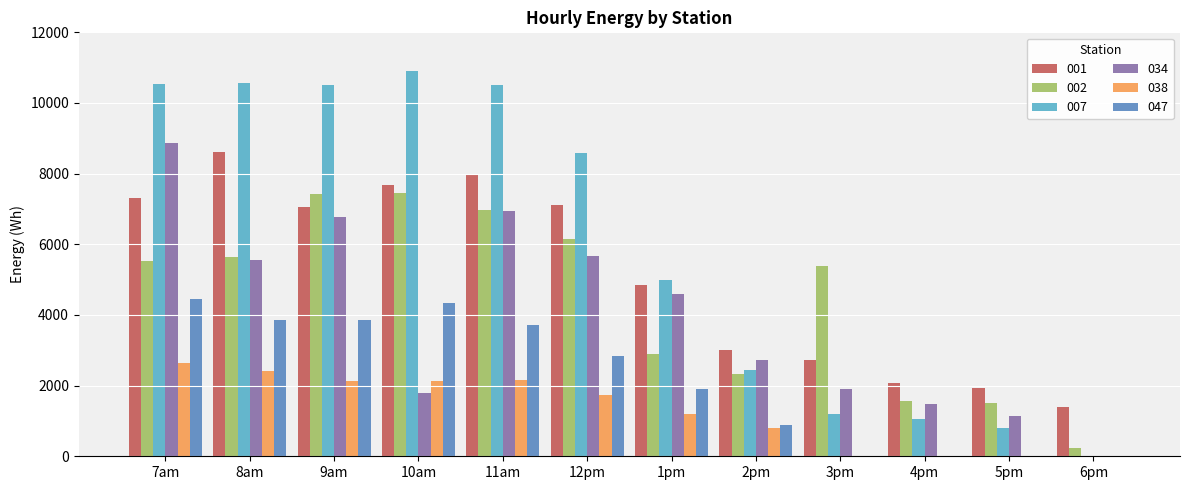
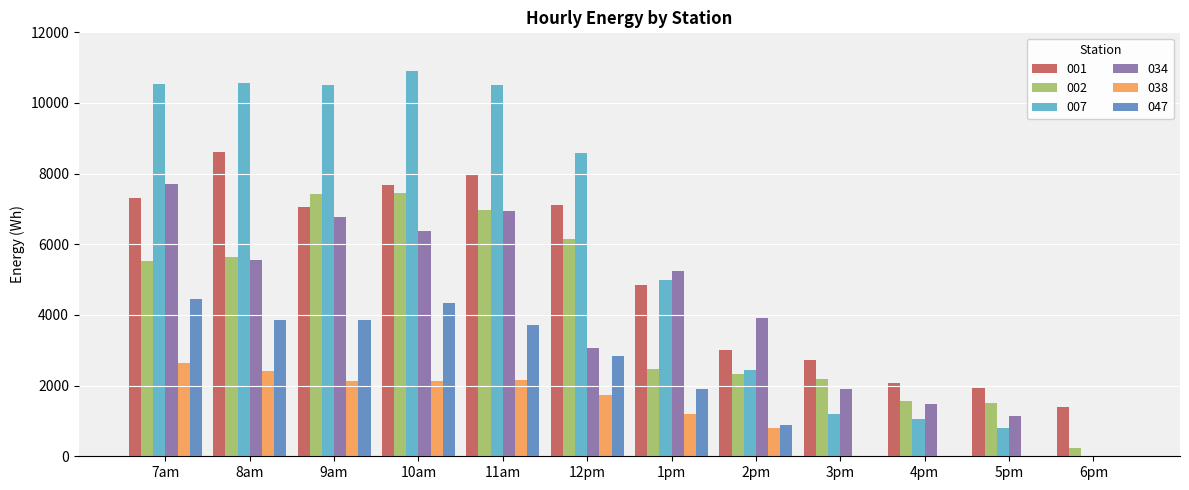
  {
    "001": {
      "7am": 7300,
      "8am": 8600,
      "9am": 7100,
      "10am": 7700,
      "11am": 8000,
      "12pm": 7100,
      "1pm": 4800,
      "2pm": 3000,
      "3pm": 2700,
      "4pm": 2100,
      "5pm": 1900,
      "6pm": 1400
    },
    "002": {
      "7am": 5500,
      "8am": 5600,
      "9am": 7400,
      "10am": 7500,
      "11am": 7000,
      "12pm": 6200,
-     "1pm": 2900,
+     "1pm": 2500,
      "2pm": 2300,
-     "3pm": 5400,
+     "3pm": 2200,
      "4pm": 1600,
      "5pm": 1500,
      "6pm": 200
    },
    "034": {
-     "7am": 8900,
+     "7am": 7700,
      "8am": 5500,
      "9am": 6800,
-     "10am": 1800,
+     "10am": 6400,
      "11am": 6900,
-     "12pm": 5700,
-     "1pm": 4600,
-     "2pm": 2700,
+     "12pm": 3100,
+     "1pm": 5200,
+     "2pm": 3900,
      "3pm": 1900,
      "4pm": 1500,
      "5pm": 1100,
      "6pm": 0
    },
    "038": {
      "7am": 2600,
      "8am": 2400,
      "9am": 2100,
      "10am": 2100,
      "11am": 2200,
      "12pm": 1700,
      "1pm": 1200,
      "2pm": 800,
      "3pm": 0,
      "4pm": 0,
      "5pm": 0,
      "6pm": 0
    }
  }
